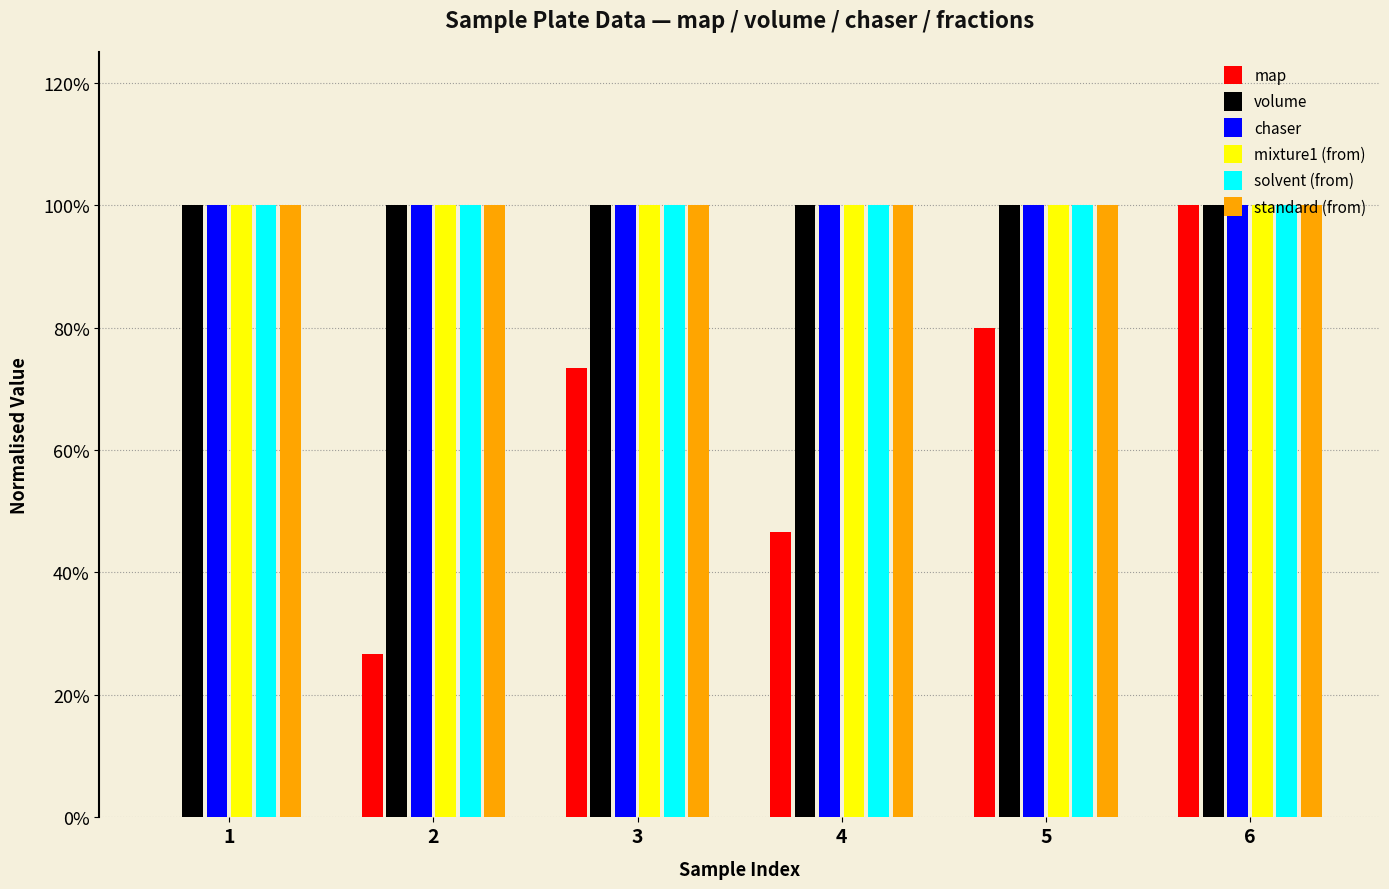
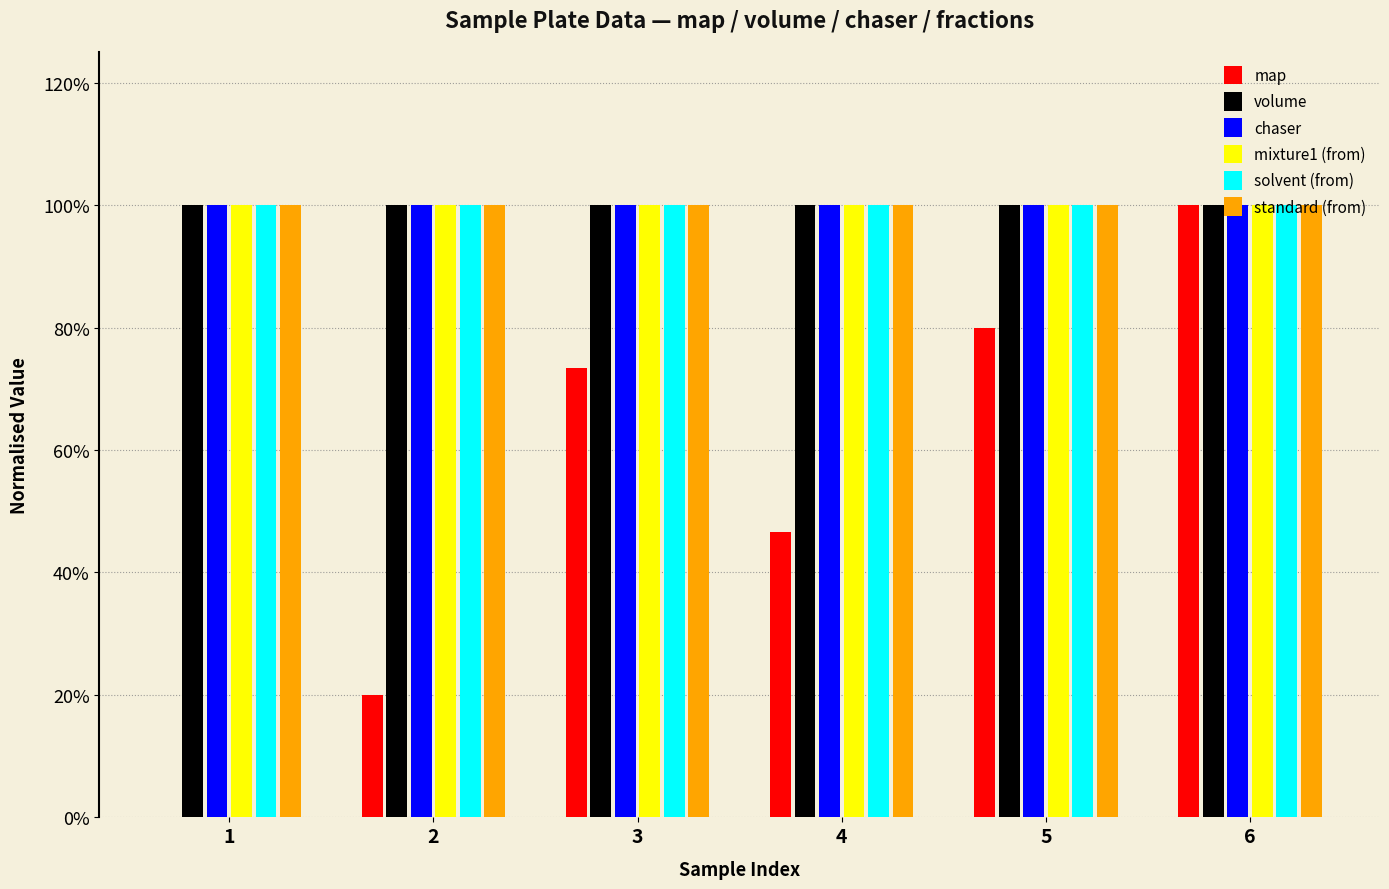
  {
    "map": {
      "1": "0%",
-     "2": "27%",
+     "2": "20%",
      "3": "73%",
      "4": "47%",
      "5": "80%",
      "6": "100%"
    },
    "volume": {
      "1": "100%",
      "2": "100%",
      "3": "100%",
      "4": "100%",
      "5": "100%",
      "6": "100%"
    },
    "chaser": {
      "1": "100%",
      "2": "100%",
      "3": "100%",
      "4": "100%",
      "5": "100%",
      "6": "100%"
    },
    "mixture1 (from)": {
      "1": "100%",
      "2": "100%",
      "3": "100%",
      "4": "100%",
      "5": "100%",
      "6": "100%"
    },
    "solvent (from)": {
      "1": "100%",
      "2": "100%",
      "3": "100%",
      "4": "100%",
      "5": "100%",
      "6": "100%"
    },
    "standard (from)": {
      "1": "100%",
      "2": "100%",
      "3": "100%",
      "4": "100%",
      "5": "100%",
      "6": "100%"
    }
  }
